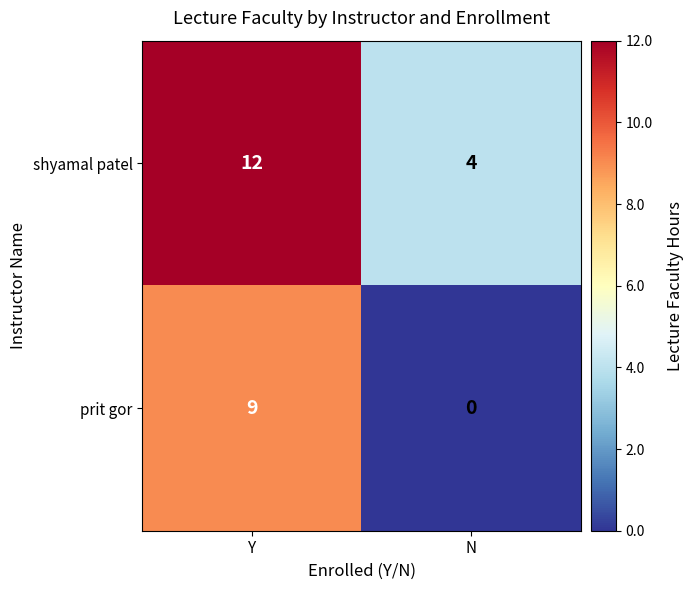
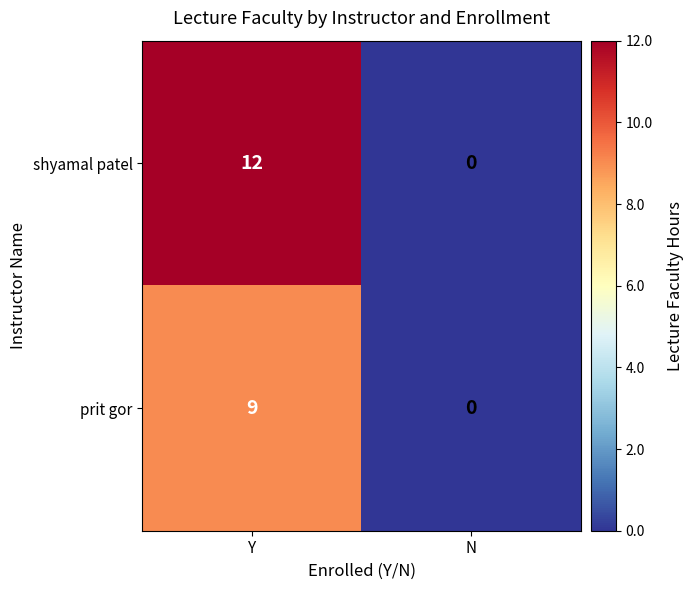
  {
    "shyamal patel": {
      "Y": 12,
-     "N": 4
+     "N": 0
    },
    "prit gor": {
      "Y": 9,
      "N": 0
    }
  }
